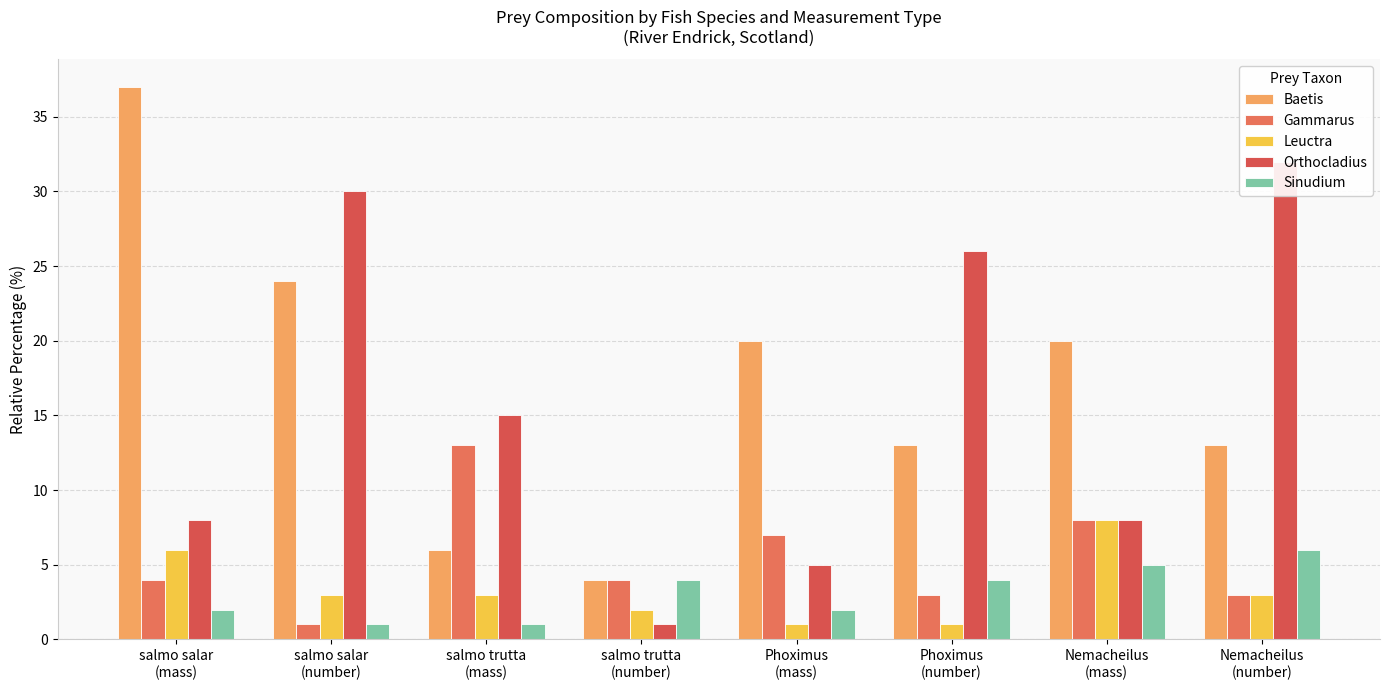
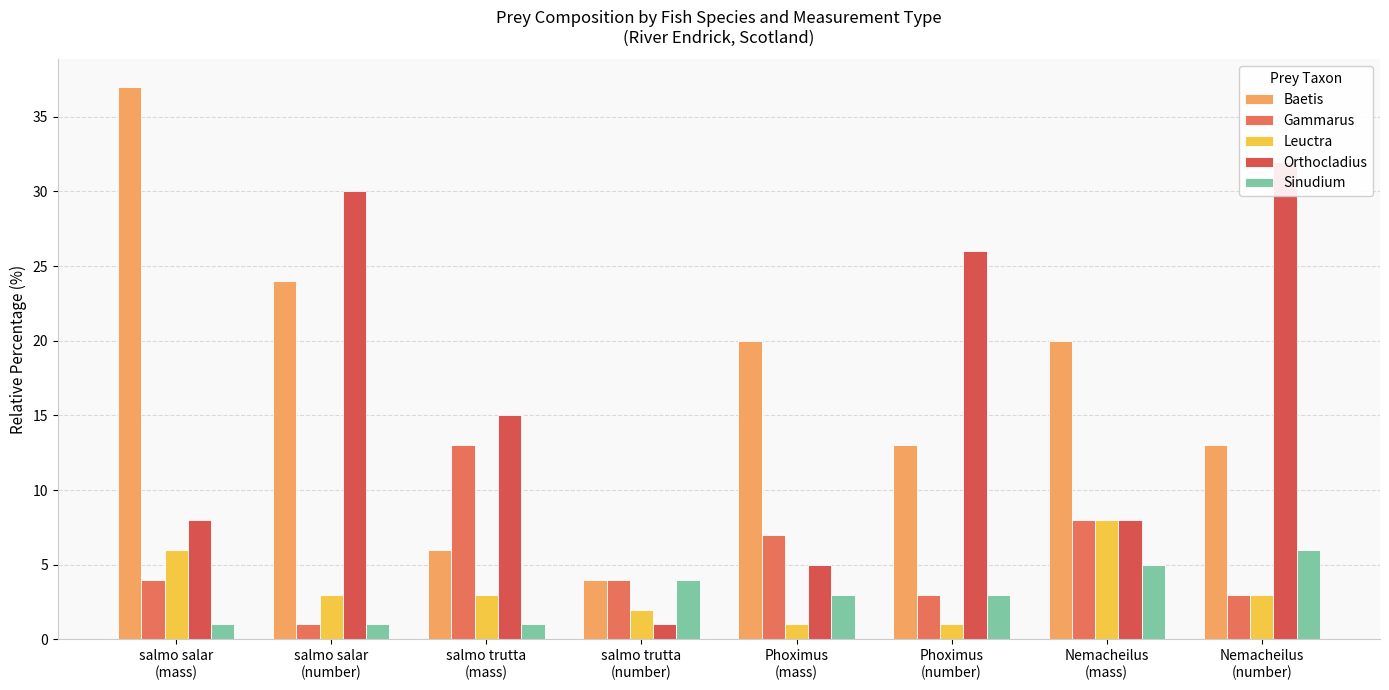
  {
    "Sinudium": {
-     "salmo salar (mass)": 2,
+     "salmo salar (mass)": 1,
      "salmo salar (number)": 1,
      "salmo trutta (mass)": 1,
      "salmo trutta (number)": 4,
-     "Phoximus (mass)": 2,
-     "Phoximus (number)": 4,
+     "Phoximus (mass)": 3,
+     "Phoximus (number)": 3,
      "Nemacheilus (mass)": 5,
      "Nemacheilus (number)": 6
    }
  }
